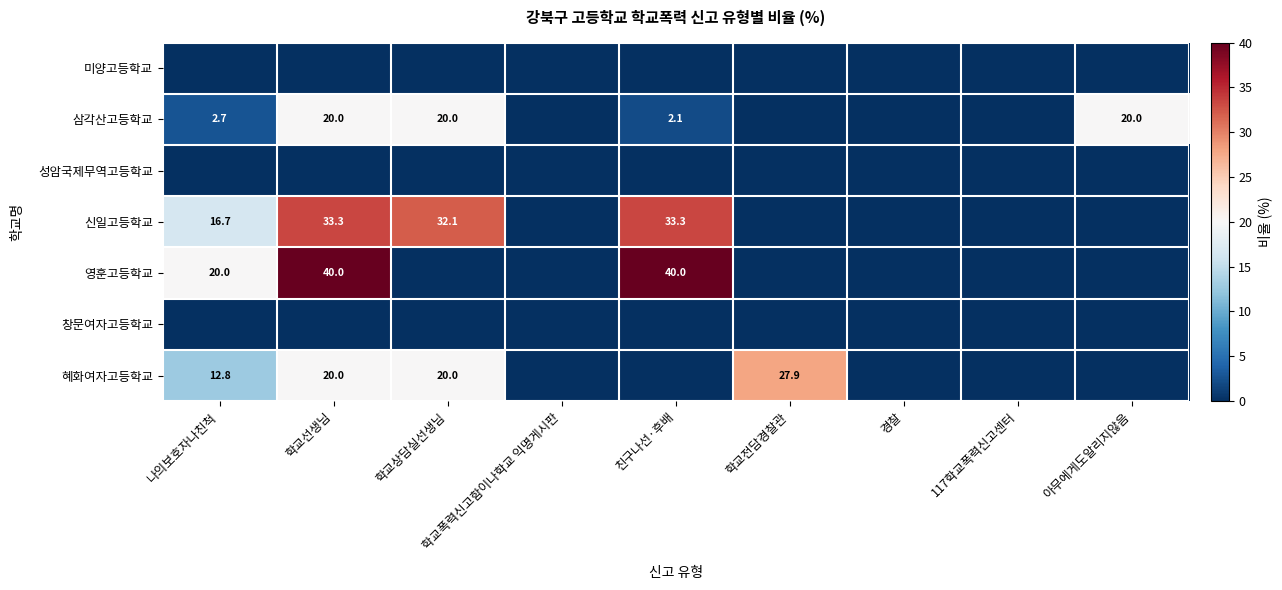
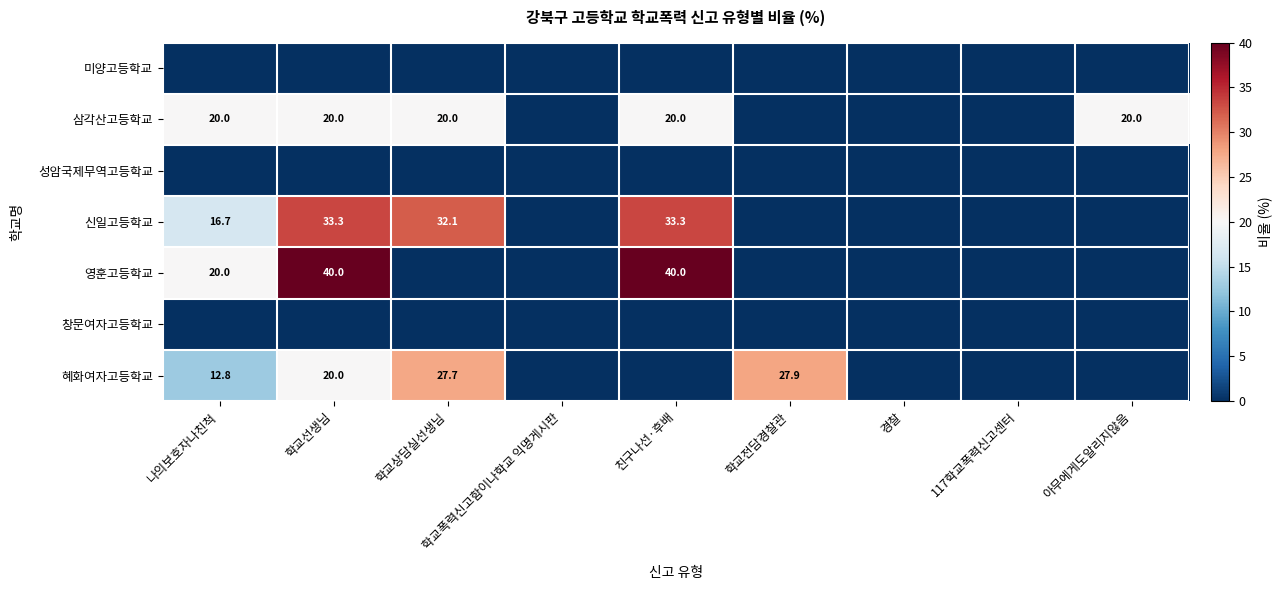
  {
    "삼각산고등학교": {
-     "나의보호자나친척": 2.7,
+     "나의보호자나친척": 20.0,
      "학교선생님": 20.0,
      "학교상담실선생님": 20.0,
-     "친구나선·후배": 2.1,
+     "친구나선·후배": 20.0,
      "아무에게도알리지않음": 20.0
    },
    "신일고등학교": {
      "나의보호자나친척": 16.7,
      "학교선생님": 33.3,
      "학교상담실선생님": 32.1,
      "친구나선·후배": 33.3
    },
    "영훈고등학교": {
      "나의보호자나친척": 20.0,
      "학교선생님": 40.0,
      "친구나선·후배": 40.0
    },
    "혜화여자고등학교": {
      "나의보호자나친척": 12.8,
      "학교선생님": 20.0,
-     "학교상담실선생님": 20.0,
+     "학교상담실선생님": 27.7,
      "학교전담경찰관": 27.9
    }
  }
